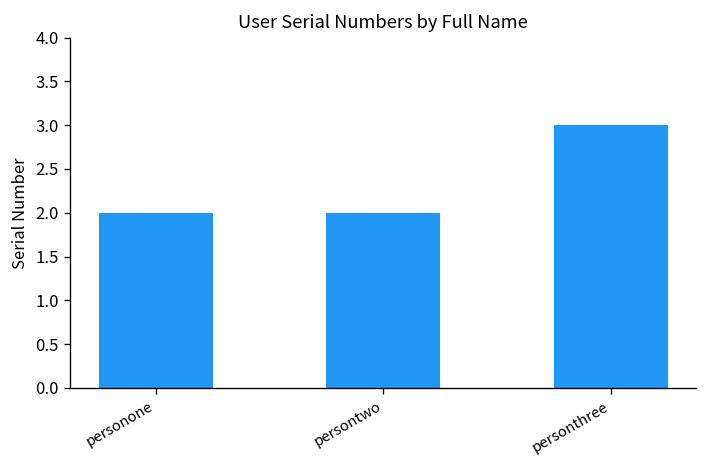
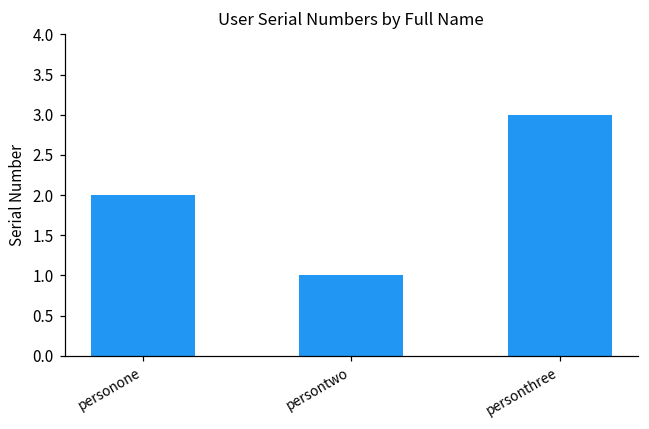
  {
    "personone": 2,
-   "persontwo": 2,
+   "persontwo": 1,
    "personthree": 3
  }
